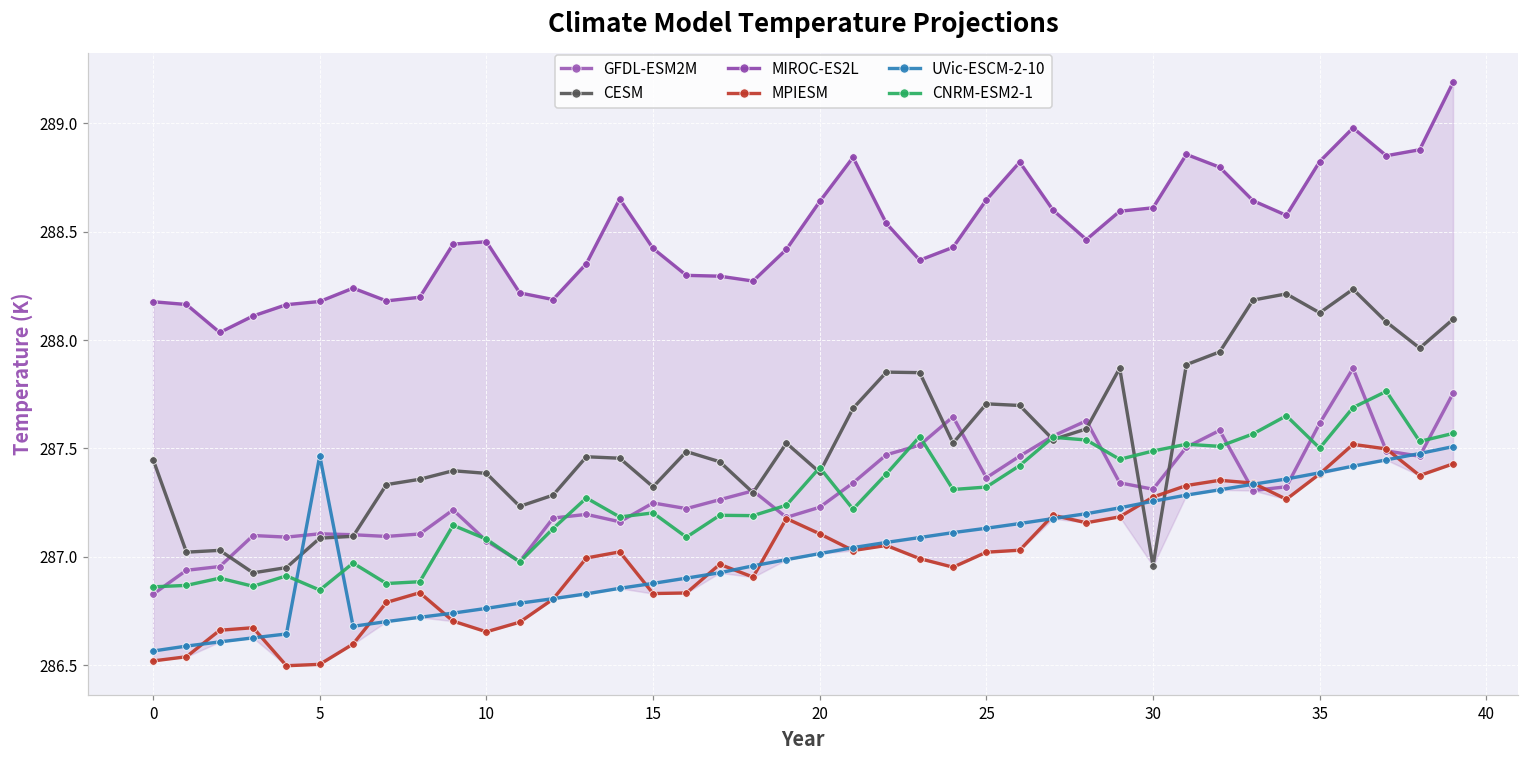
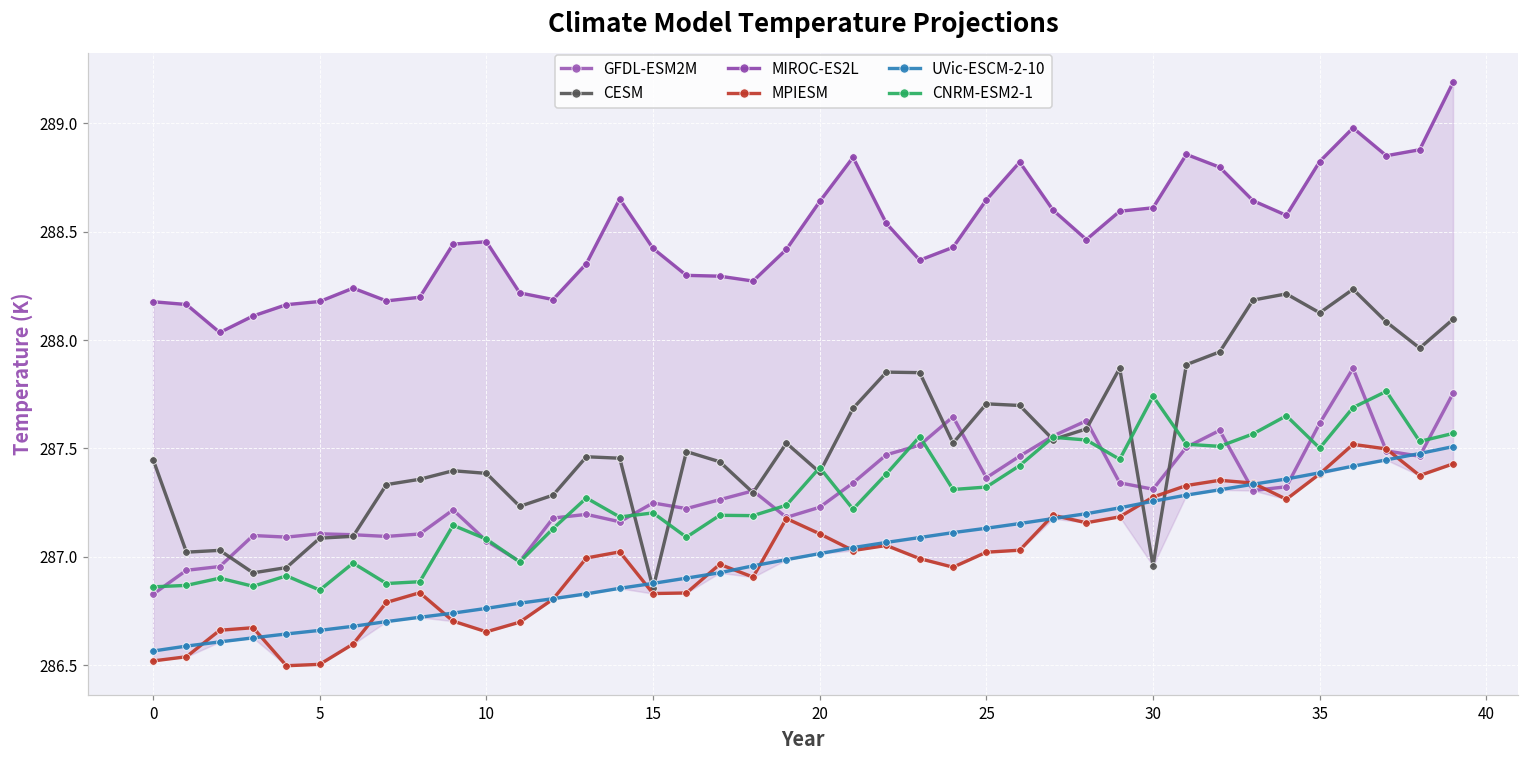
  {
    "CESM": {
      "0": 287.45,
      "5": 287.09,
      "10": 287.38,
-     "15": 287.32,
+     "15": 286.85,
      "20": 287.39,
      "25": 287.71,
      "30": 286.96,
      "35": 288.13
    },
    "MPIESM": {
      "0": 286.52,
      "5": 286.50,
      "10": 286.65,
      "15": 286.83,
      "20": 287.11,
      "25": 287.02,
      "30": 287.28
    },
    "UVic-ESCM-2-10": {
      "0": 286.57,
-     "5": 287.47,
+     "5": 286.66,
      "10": 286.76,
      "15": 286.88,
      "20": 287.01,
      "25": 287.13,
      "30": 287.26
    },
    "CNRM-ESM2-1": {
      "0": 286.86,
      "5": 286.85,
      "15": 287.20,
      "20": 287.41,
      "25": 287.32,
-     "30": 287.49,
+     "30": 287.74,
      "35": 287.50
    }
  }
